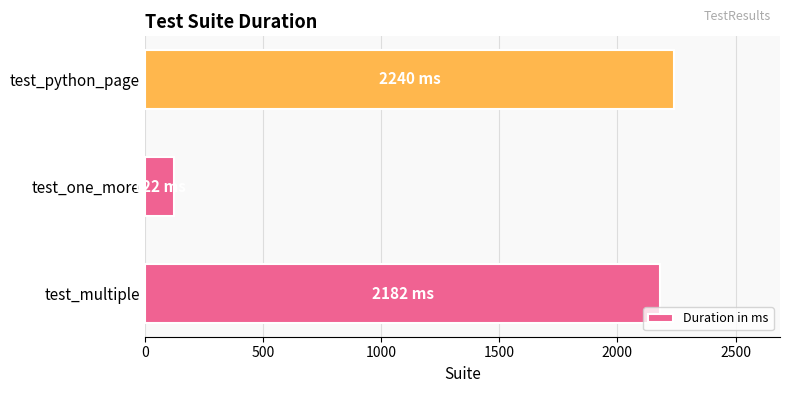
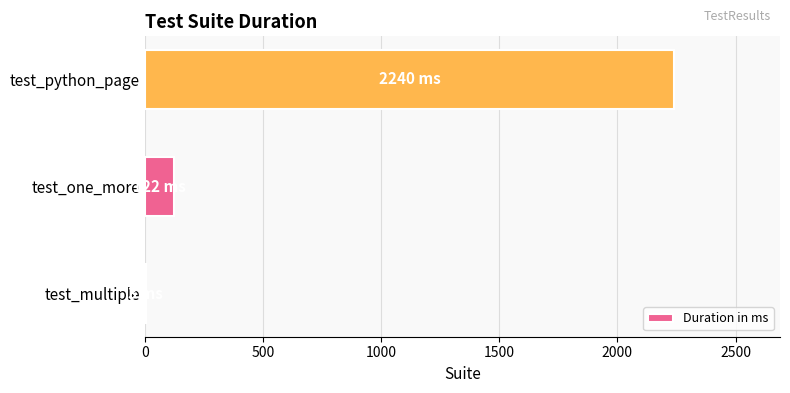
  {
    "test_one_more": 120,
-   "test_multiple": 2180
+   "test_multiple": 0
  }
